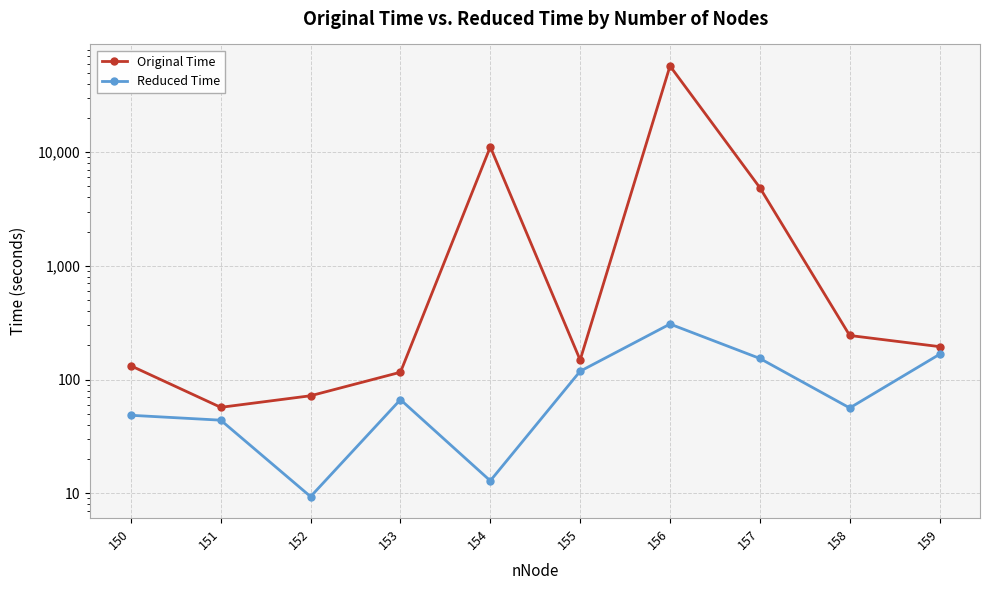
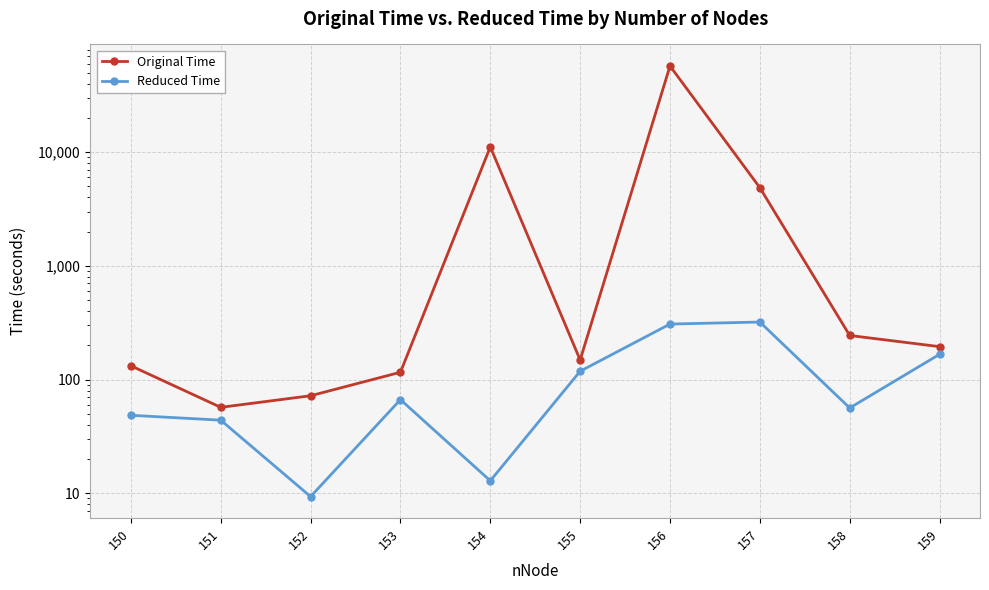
  {
    "Original Time": {
      "150": "130",
      "151": "60",
      "152": "70",
      "153": "120",
      "154": "11,000",
      "155": "150",
      "156": "60,000",
      "157": "4,900",
      "158": "240",
      "159": "190"
    },
    "Reduced Time": {
      "150": "48",
      "151": "44",
      "152": "9",
      "153": "70",
      "154": "13",
      "155": "120",
      "156": "310",
-     "157": "150",
+     "157": "320",
      "158": "60",
      "159": "170"
    }
  }
